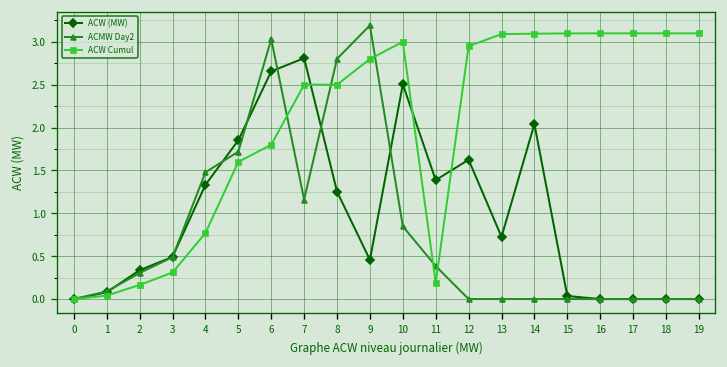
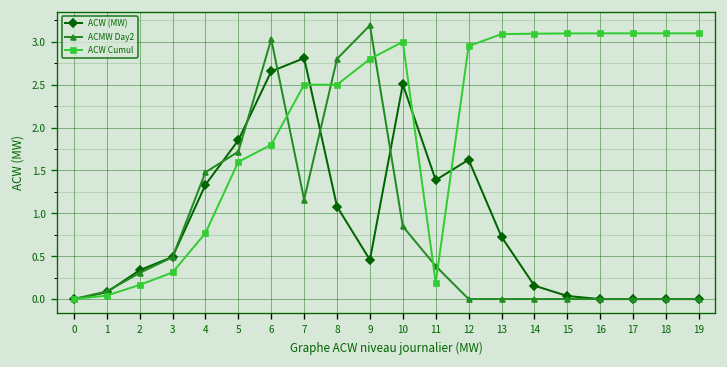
  {
    "ACW (MW)": {
      "4": 1.3,
      "5": 1.9,
      "6": 2.7,
      "7": 2.8,
-     "8": 1.3,
+     "8": 1.1,
      "9": 0.5,
      "10": 2.5,
      "11": 1.4,
      "12": 1.6,
      "13": 0.7,
-     "14": 2.0,
+     "14": 0.2,
      "15": 0.0
    },
    "ACMW Day2": {
      "4": 1.5,
      "5": 1.7,
      "6": 3.0,
      "7": 1.2,
      "8": 2.8,
      "9": 3.2,
      "10": 0.8,
      "11": 0.4,
      "12": 0.0,
      "13": 0.0,
      "14": 0.0,
      "15": 0.0
    },
    "ACW Cumul": {
      "1": 0.0,
      "2": 0.2,
      "3": 0.3,
      "4": 0.8,
      "5": 1.6,
      "6": 1.8,
      "7": 2.5,
      "8": 2.5,
      "9": 2.8,
      "10": 3.0,
      "11": 0.2,
      "12": 3.0,
      "13": 3.1,
      "14": 3.1,
      "15": 3.1,
      "16": 3.1,
      "17": 3.1,
      "18": 3.1,
      "19": 3.1
    }
  }
